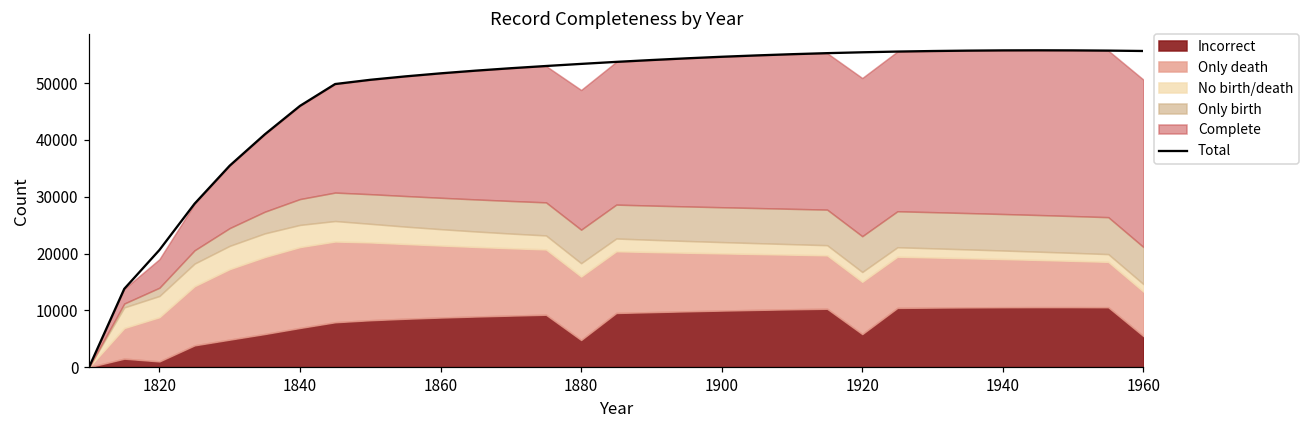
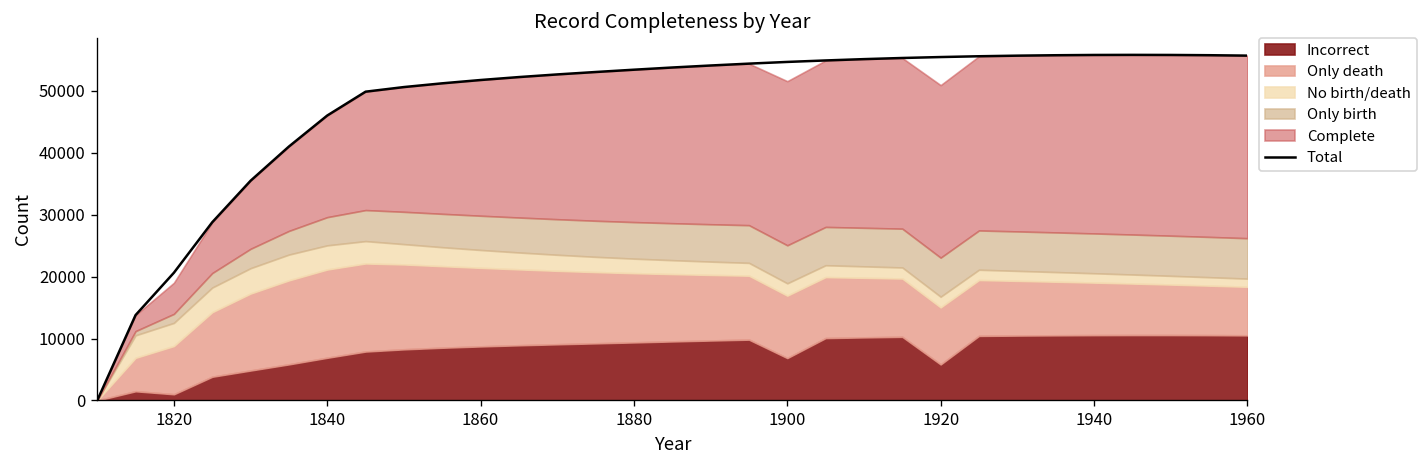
  {
    "Total": {
      "1820": 21000,
      "1920": 55000
    },
    "Incorrect": {
      "1820": 1000,
      "1840": 7000,
      "1860": 9000,
-     "1880": 5000,
-     "1900": 10000,
+     "1880": 9000,
+     "1900": 7000,
      "1920": 6000,
      "1940": 11000,
-     "1960": 5000
+     "1960": 11000
    }
  }
